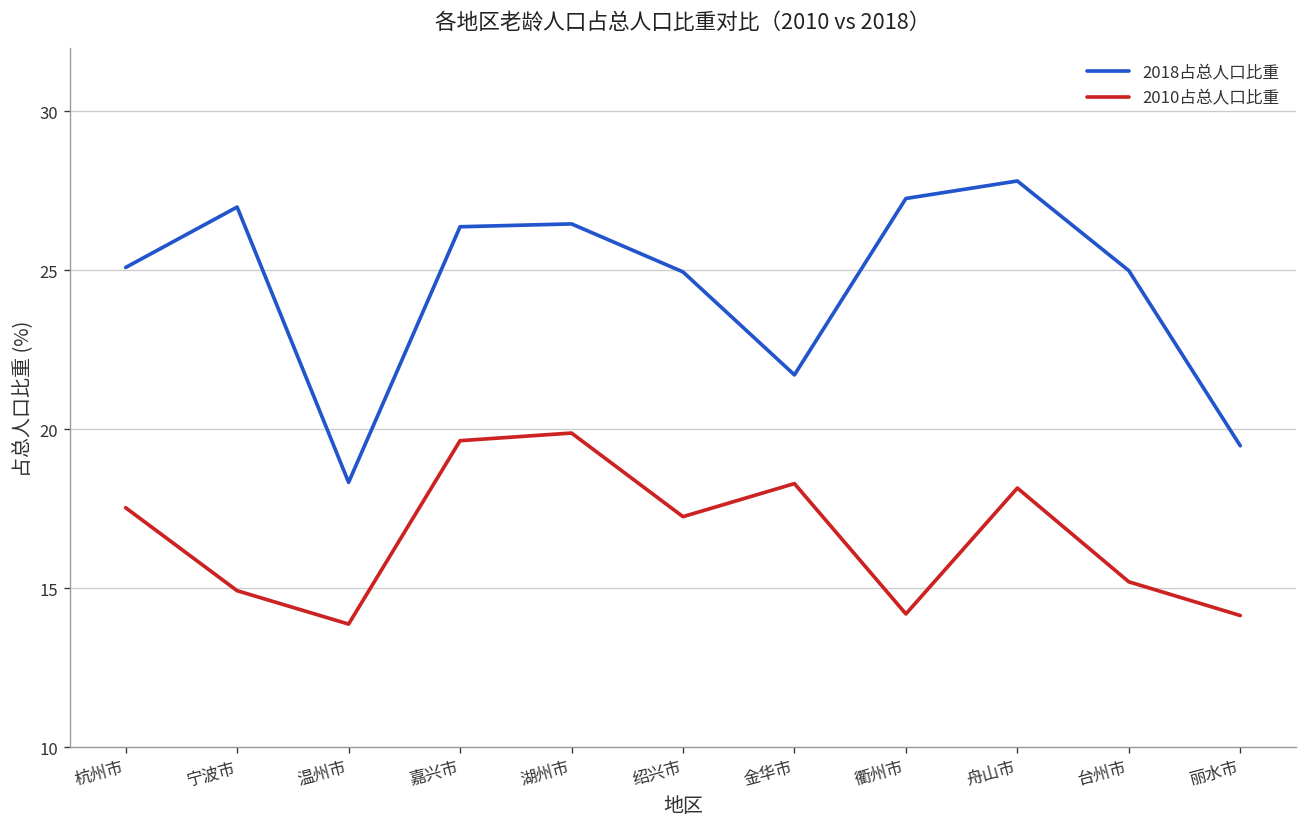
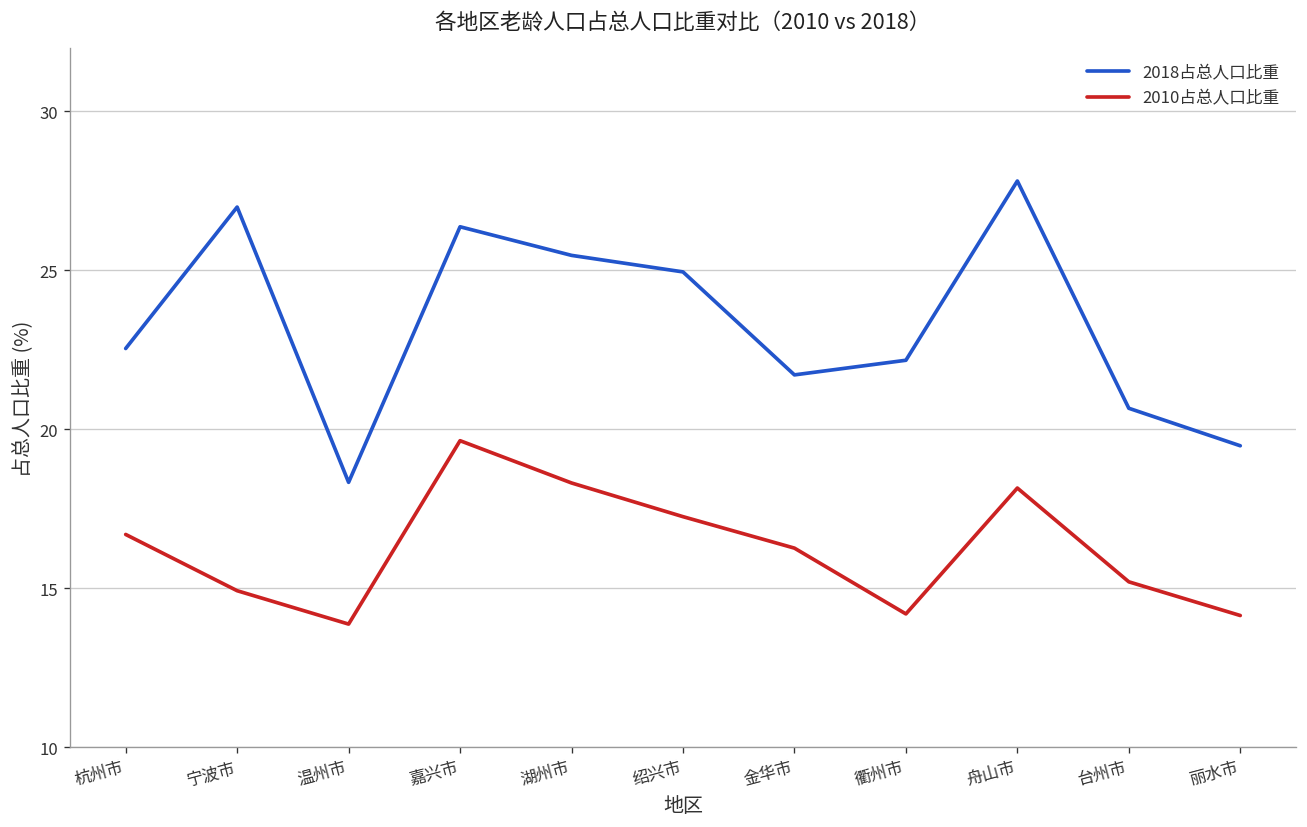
  {
    "2018占总人口比重": {
-     "杭州市": 25.1,
+     "杭州市": 22.5,
      "宁波市": 27.0,
      "温州市": 18.3,
      "嘉兴市": 26.4,
-     "湖州市": 26.5,
+     "湖州市": 25.5,
      "绍兴市": 25.0,
      "金华市": 21.7,
-     "衢州市": 27.3,
+     "衢州市": 22.2,
      "舟山市": 27.8,
-     "台州市": 25.0,
+     "台州市": 20.7,
      "丽水市": 19.5
    },
    "2010占总人口比重": {
-     "杭州市": 17.5,
+     "杭州市": 16.7,
      "宁波市": 14.9,
      "温州市": 13.9,
      "嘉兴市": 19.6,
-     "湖州市": 19.9,
+     "湖州市": 18.3,
      "绍兴市": 17.3,
-     "金华市": 18.3,
+     "金华市": 16.3,
      "衢州市": 14.2,
      "舟山市": 18.2,
      "台州市": 15.2,
      "丽水市": 14.1
    }
  }
